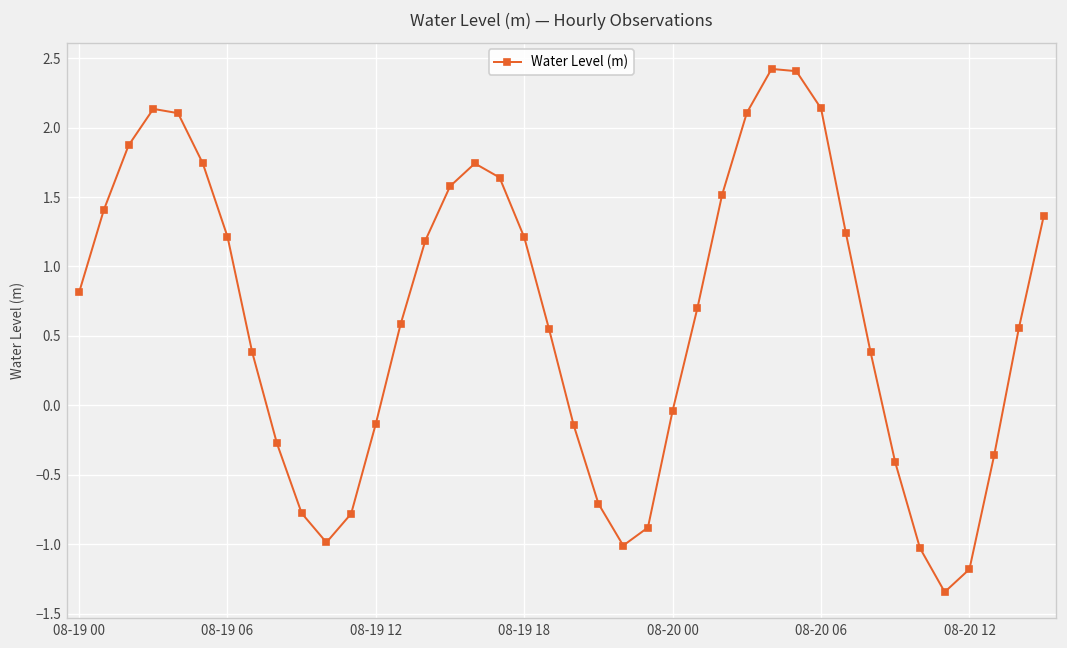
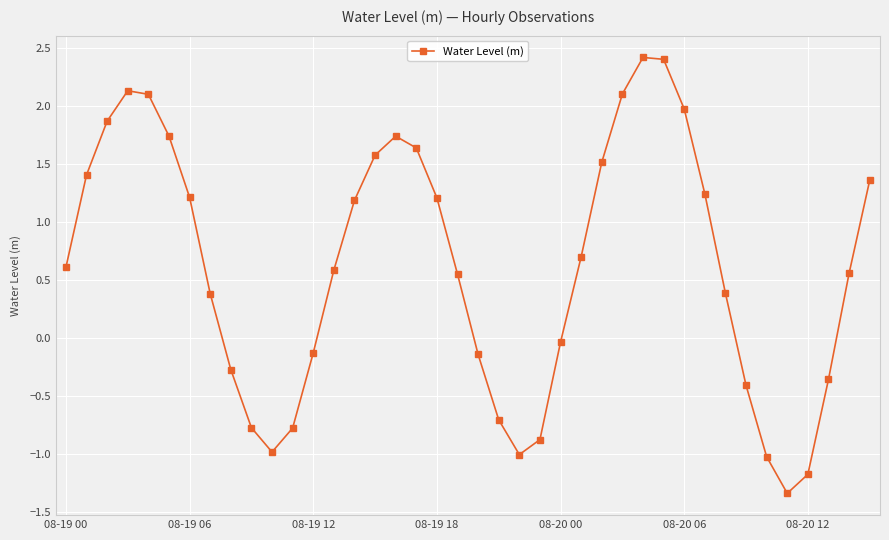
  {
-   "08-19 00": 0.81,
+   "08-19 00": 0.61,
    "08-19 06": 1.21,
    "08-19 12": -0.13,
    "08-19 18": 1.21,
    "08-20 00": -0.04,
-   "08-20 06": 2.14,
+   "08-20 06": 1.98,
    "08-20 12": -1.18
  }
